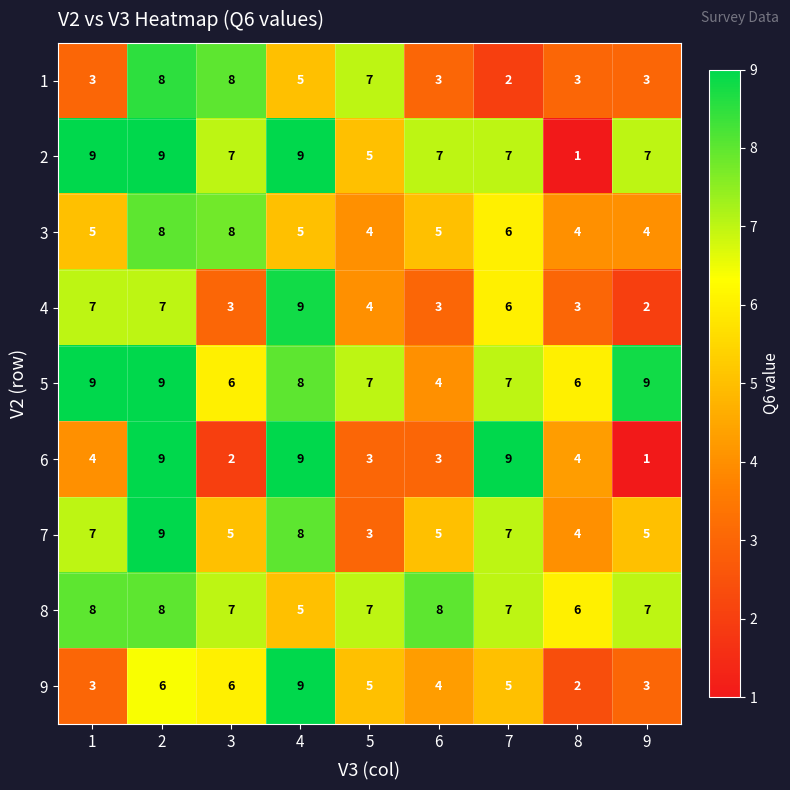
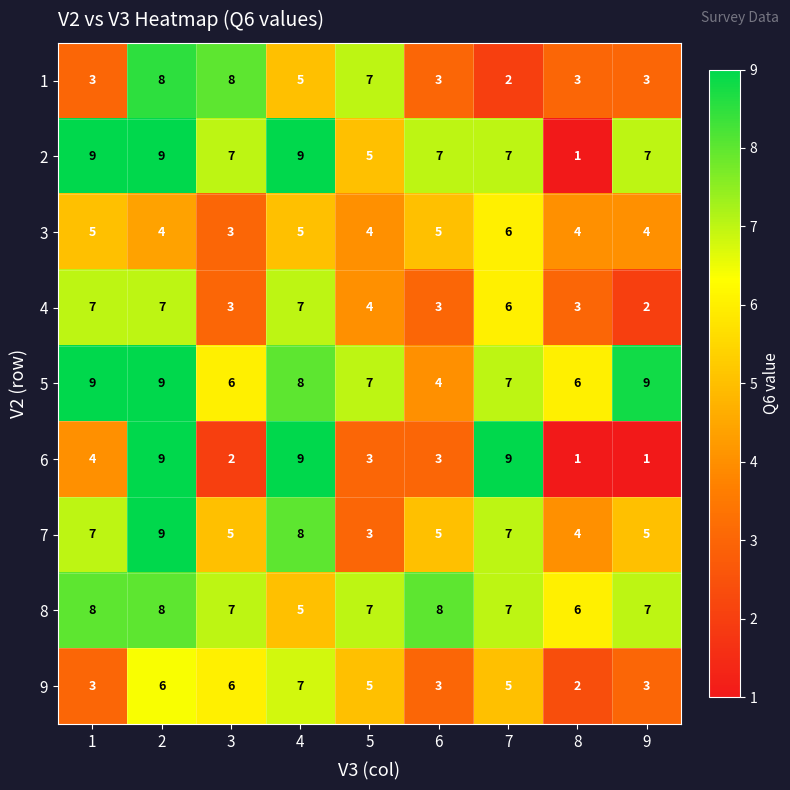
  {
    "1": {
      "1": 3,
      "2": 8,
      "3": 8,
      "4": 5,
      "5": 7,
      "6": 3,
      "7": 2,
      "8": 3,
      "9": 3
    },
    "2": {
      "1": 9,
      "2": 9,
      "3": 7,
      "4": 9,
      "5": 5,
      "6": 7,
      "7": 7,
      "8": 1,
      "9": 7
    },
    "3": {
      "1": 5,
-     "2": 8,
-     "3": 8,
+     "2": 4,
+     "3": 3,
      "4": 5,
      "5": 4,
      "6": 5,
      "7": 6,
      "8": 4,
      "9": 4
    },
    "4": {
      "1": 7,
      "2": 7,
      "3": 3,
-     "4": 9,
+     "4": 7,
      "5": 4,
      "6": 3,
      "7": 6,
      "8": 3,
      "9": 2
    },
    "5": {
      "1": 9,
      "2": 9,
      "3": 6,
      "4": 8,
      "5": 7,
      "6": 4,
      "7": 7,
      "8": 6,
      "9": 9
    },
    "6": {
      "1": 4,
      "2": 9,
      "3": 2,
      "4": 9,
      "5": 3,
      "6": 3,
      "7": 9,
-     "8": 4,
+     "8": 1,
      "9": 1
    },
    "7": {
      "1": 7,
      "2": 9,
      "3": 5,
      "4": 8,
      "5": 3,
      "6": 5,
      "7": 7,
      "8": 4,
      "9": 5
    },
    "8": {
      "1": 8,
      "2": 8,
      "3": 7,
      "4": 5,
      "5": 7,
      "6": 8,
      "7": 7,
      "8": 6,
      "9": 7
    },
    "9": {
      "1": 3,
      "2": 6,
      "3": 6,
-     "4": 9,
+     "4": 7,
      "5": 5,
-     "6": 4,
+     "6": 3,
      "7": 5,
      "8": 2,
      "9": 3
    }
  }
